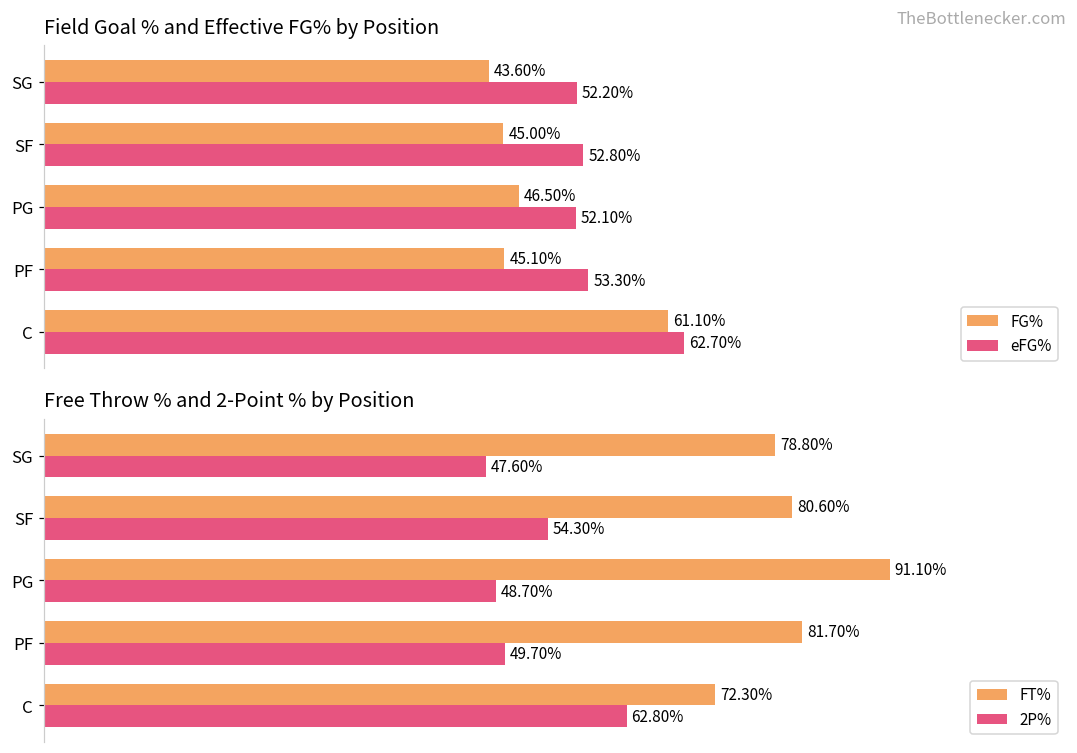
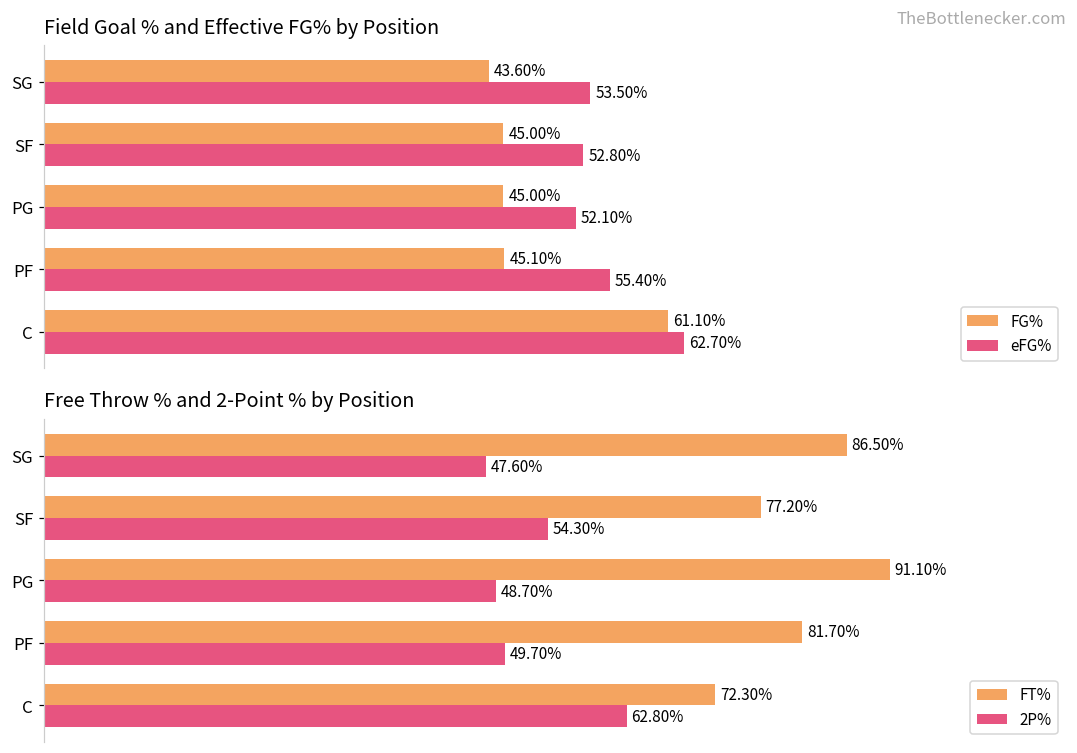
  {
    "Field Goal % and Effective FG% by Position": {
      "FG%": {
        "SG": "43.60%",
        "SF": "45.00%",
-       "PG": "46.50%",
+       "PG": "45.00%",
        "PF": "45.10%",
        "C": "61.10%"
      },
      "eFG%": {
-       "SG": "52.20%",
+       "SG": "53.50%",
        "SF": "52.80%",
        "PG": "52.10%",
-       "PF": "53.30%",
+       "PF": "55.40%",
        "C": "62.70%"
      }
    },
    "Free Throw % and 2-Point % by Position": {
      "FT%": {
-       "SG": "78.80%",
-       "SF": "80.60%",
+       "SG": "86.50%",
+       "SF": "77.20%",
        "PG": "91.10%",
        "PF": "81.70%",
        "C": "72.30%"
      },
      "2P%": {
        "SG": "47.60%",
        "SF": "54.30%",
        "PG": "48.70%",
        "PF": "49.70%",
        "C": "62.80%"
      }
    }
  }
